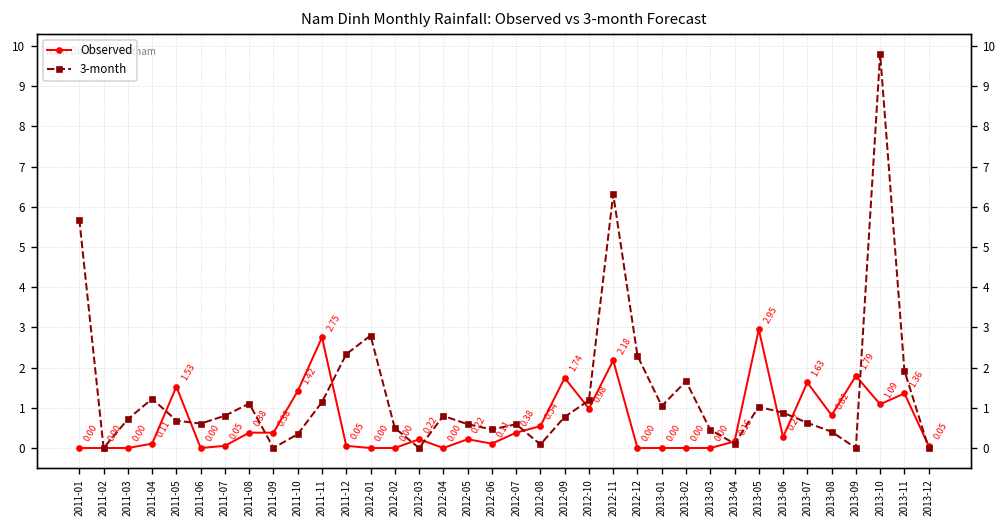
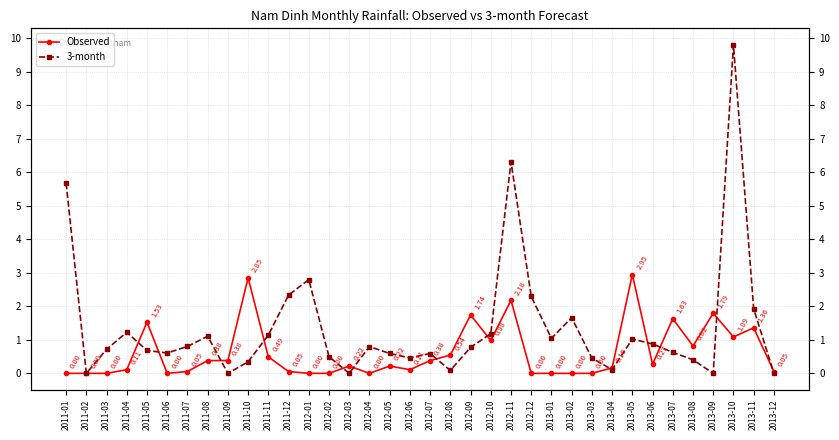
  {
    "Observed": {
      "2011-01": 0.00,
      "2011-03": 0.00,
      "2011-04": 0.11,
      "2011-05": 1.53,
      "2011-06": 0.00,
      "2011-07": 0.05,
      "2011-08": 0.38,
      "2011-09": 0.38,
-     "2011-10": 1.42,
-     "2011-11": 2.75,
+     "2011-10": 2.85,
+     "2011-11": 0.49,
      "2011-12": 0.05,
      "2012-01": 0.00,
      "2012-02": 0.00,
      "2012-03": 0.22,
      "2012-04": 0.00,
      "2012-05": 0.22,
      "2012-06": 0.11,
      "2012-07": 0.38,
      "2012-08": 0.54,
      "2012-09": 1.74,
      "2012-10": 0.98,
      "2012-11": 2.18,
      "2012-12": 0.00,
      "2013-01": 0.00,
      "2013-02": 0.00,
      "2013-03": 0.00,
      "2013-05": 2.95,
      "2013-06": 0.27,
      "2013-07": 1.63,
      "2013-08": 0.82,
      "2013-09": 1.79,
      "2013-10": 1.09,
      "2013-11": 1.36
    },
    "3-month": {
      "2012-03": 0.00
    }
  }
